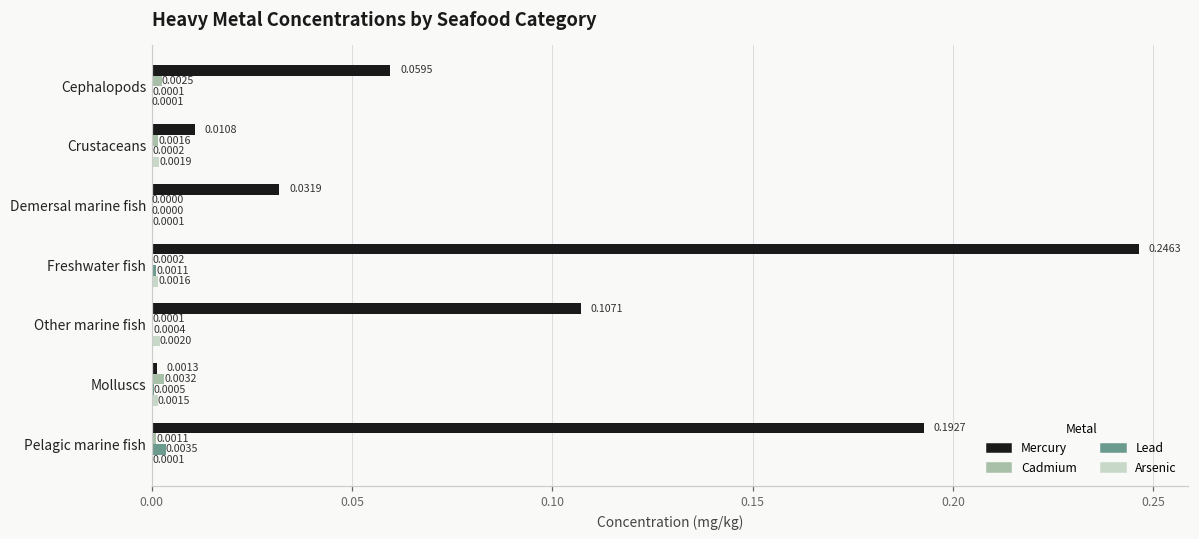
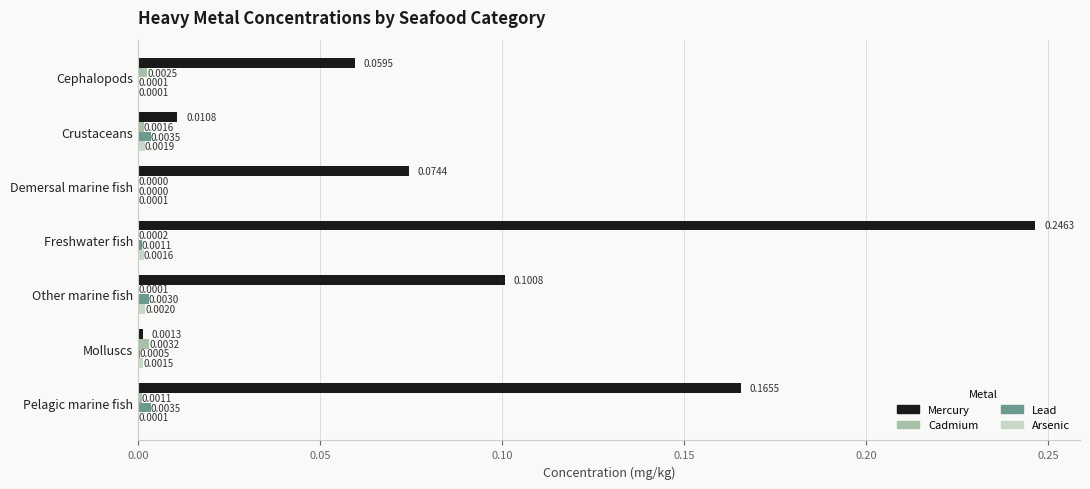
  {
    "Mercury": {
      "Cephalopods": 0.0595,
      "Crustaceans": 0.0108,
-     "Demersal marine fish": 0.0319,
+     "Demersal marine fish": 0.0744,
      "Freshwater fish": 0.2463,
-     "Other marine fish": 0.1071,
+     "Other marine fish": 0.1008,
      "Molluscs": 0.0013,
-     "Pelagic marine fish": 0.1927
+     "Pelagic marine fish": 0.1655
    },
    "Lead": {
      "Cephalopods": 0.0001,
-     "Crustaceans": 0.0002,
+     "Crustaceans": 0.0035,
      "Demersal marine fish": 0.0000,
      "Freshwater fish": 0.0011,
-     "Other marine fish": 0.0004,
+     "Other marine fish": 0.0030,
      "Molluscs": 0.0005,
      "Pelagic marine fish": 0.0035
    }
  }
